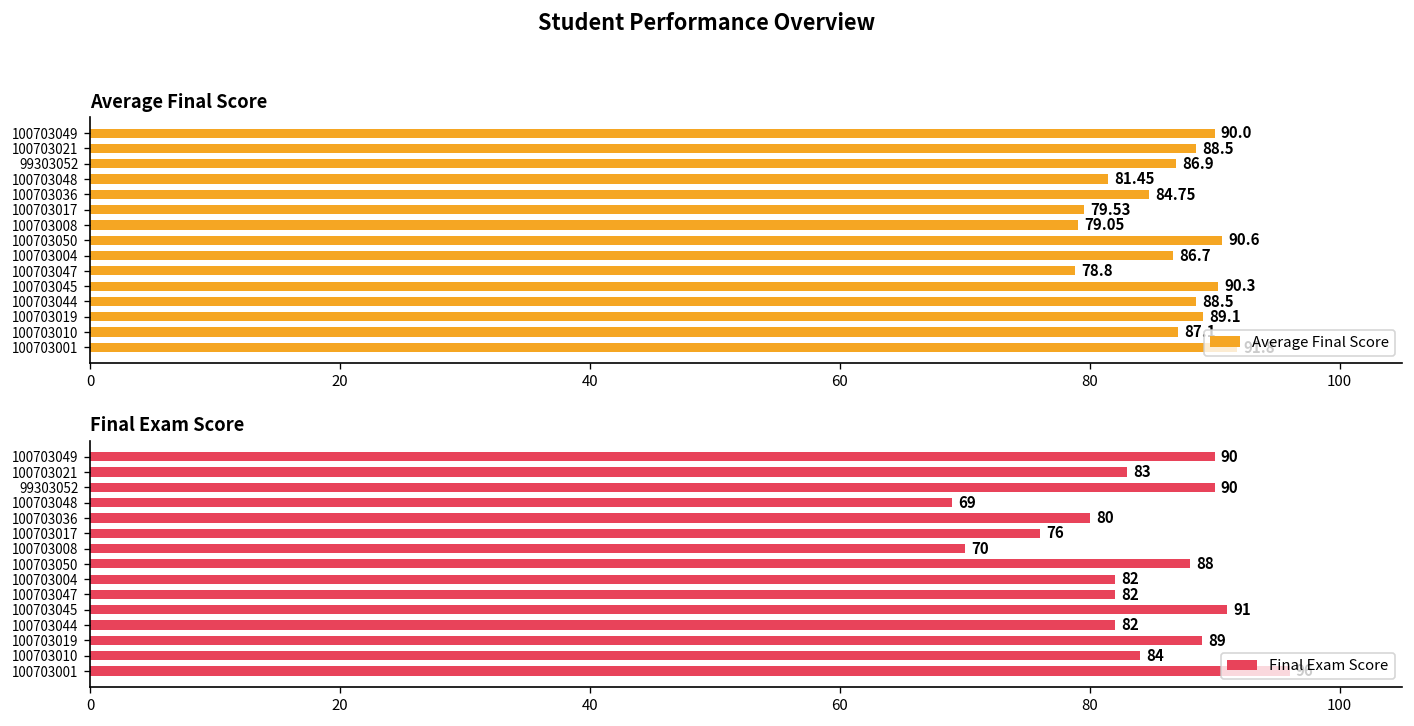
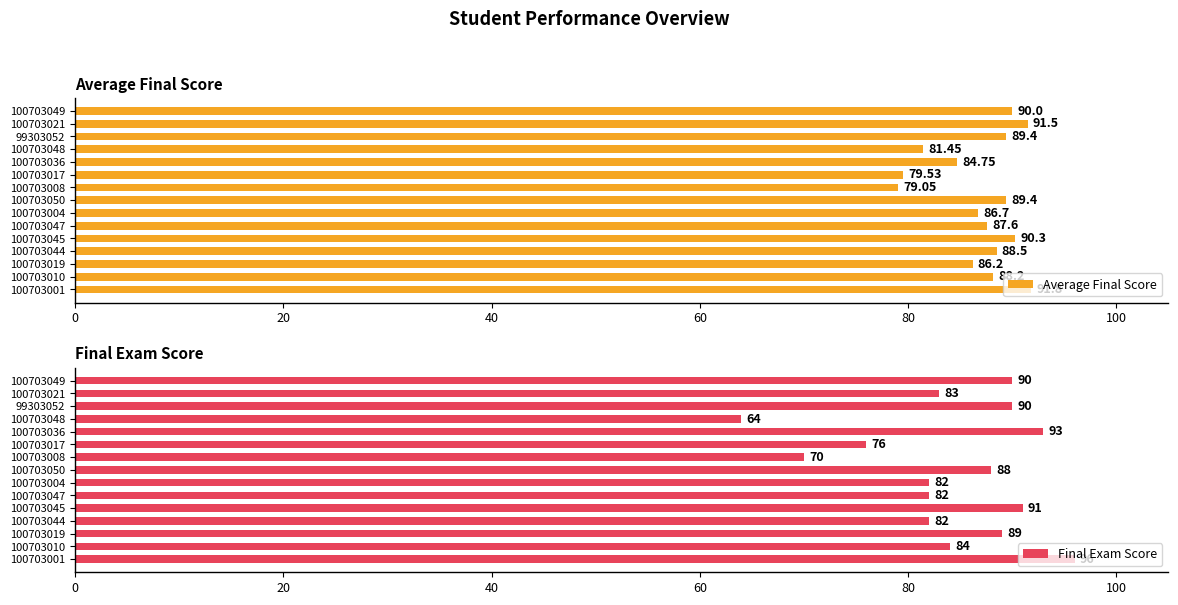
  {
    "Average Final Score": {
      "100703049": 90.0,
-     "100703021": 88.5,
-     "99303052": 86.9,
+     "100703021": 91.5,
+     "99303052": 89.4,
      "100703048": 81.45,
      "100703036": 84.75,
      "100703017": 79.53,
      "100703008": 79.05,
-     "100703050": 90.6,
+     "100703050": 89.4,
      "100703004": 86.7,
-     "100703047": 78.8,
+     "100703047": 87.6,
      "100703045": 90.3,
      "100703044": 88.5,
-     "100703019": 89.1,
-     "100703010": 87.1
+     "100703019": 86.2,
+     "100703010": 88.2
    },
    "Final Exam Score": {
      "100703049": 90,
      "100703021": 83,
      "99303052": 90,
-     "100703048": 69,
-     "100703036": 80,
+     "100703048": 64,
+     "100703036": 93,
      "100703017": 76,
      "100703008": 70,
      "100703050": 88,
      "100703004": 82,
      "100703047": 82,
      "100703045": 91,
      "100703044": 82,
      "100703019": 89,
      "100703010": 84
    }
  }
